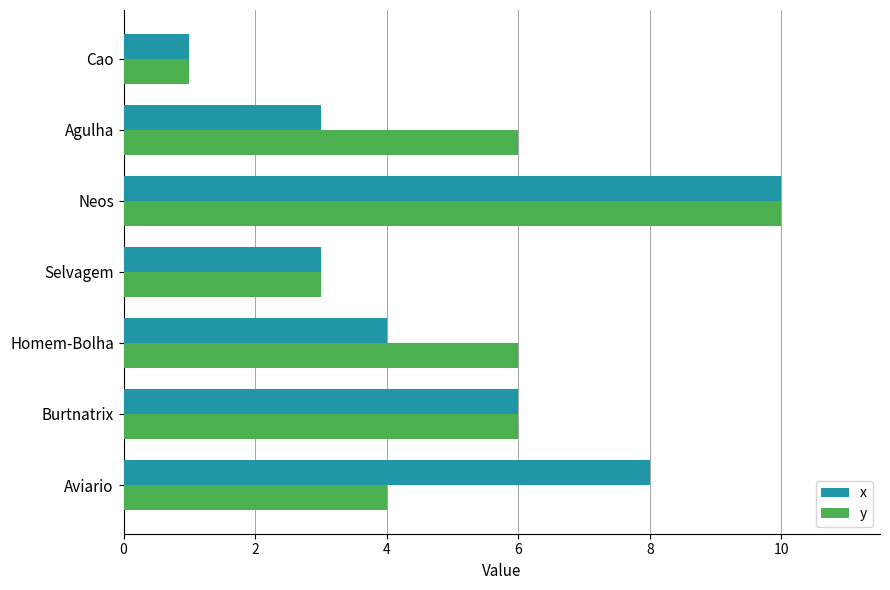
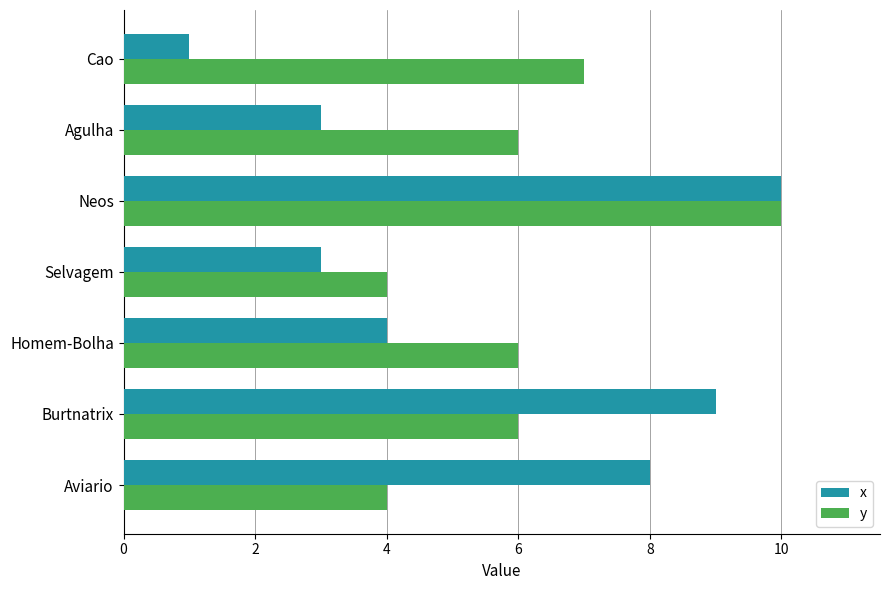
  {
    "x": {
      "Cao": 1,
      "Agulha": 3,
      "Neos": 10,
      "Selvagem": 3,
      "Homem-Bolha": 4,
-     "Burtnatrix": 6,
+     "Burtnatrix": 9,
      "Aviario": 8
    },
    "y": {
-     "Cao": 1,
+     "Cao": 7,
      "Agulha": 6,
      "Neos": 10,
-     "Selvagem": 3,
+     "Selvagem": 4,
      "Homem-Bolha": 6,
      "Burtnatrix": 6,
      "Aviario": 4
    }
  }
